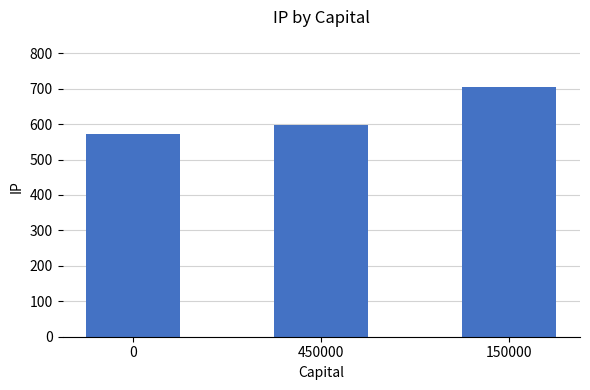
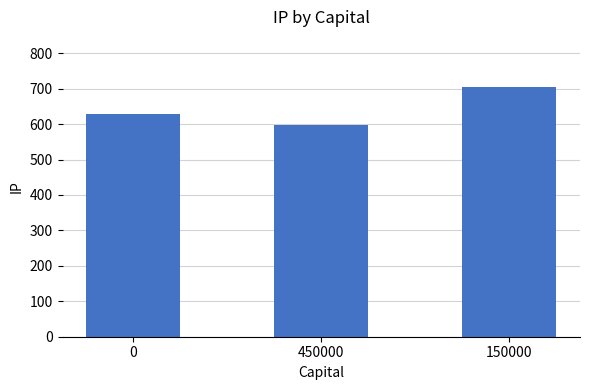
  {
-   "0": 570,
+   "0": 630,
    "450000": 600,
    "150000": 710
  }
